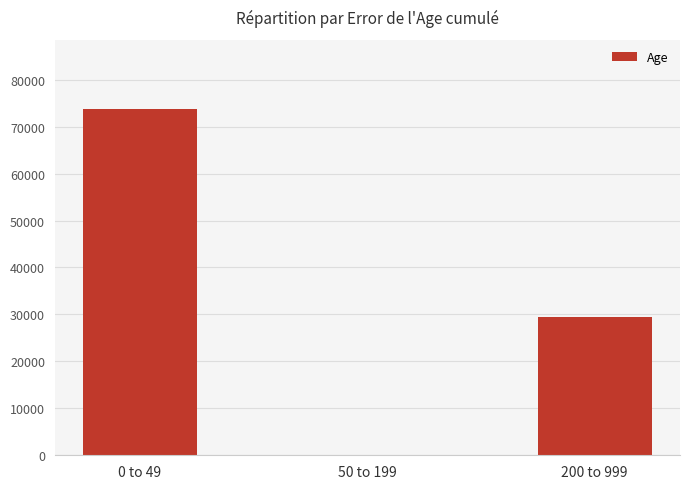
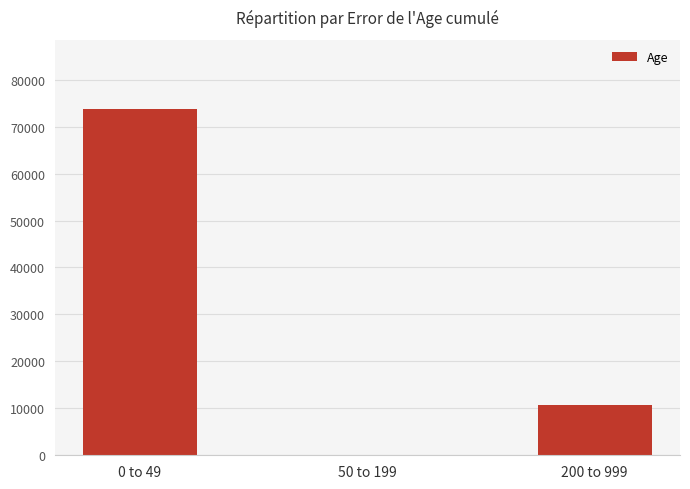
  {
    "0 to 49": 74000,
    "50 to 199": 0,
-   "200 to 999": 30000
+   "200 to 999": 11000
  }
